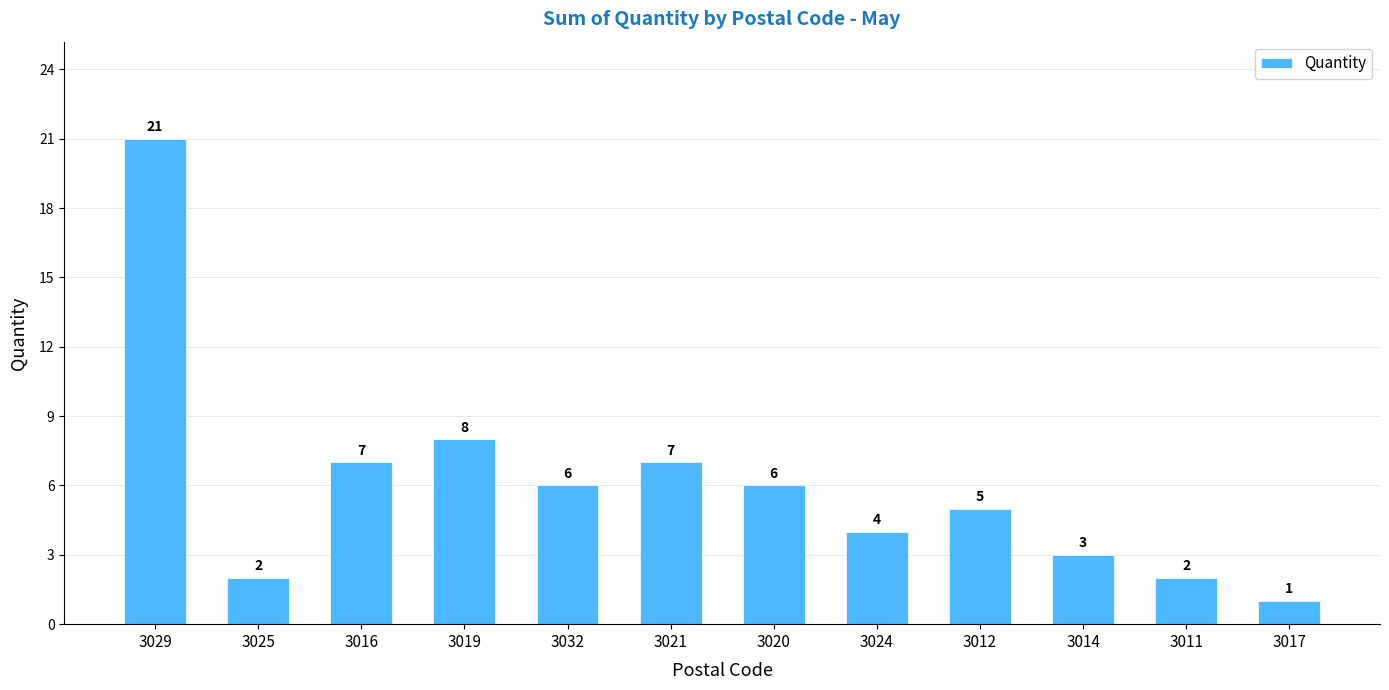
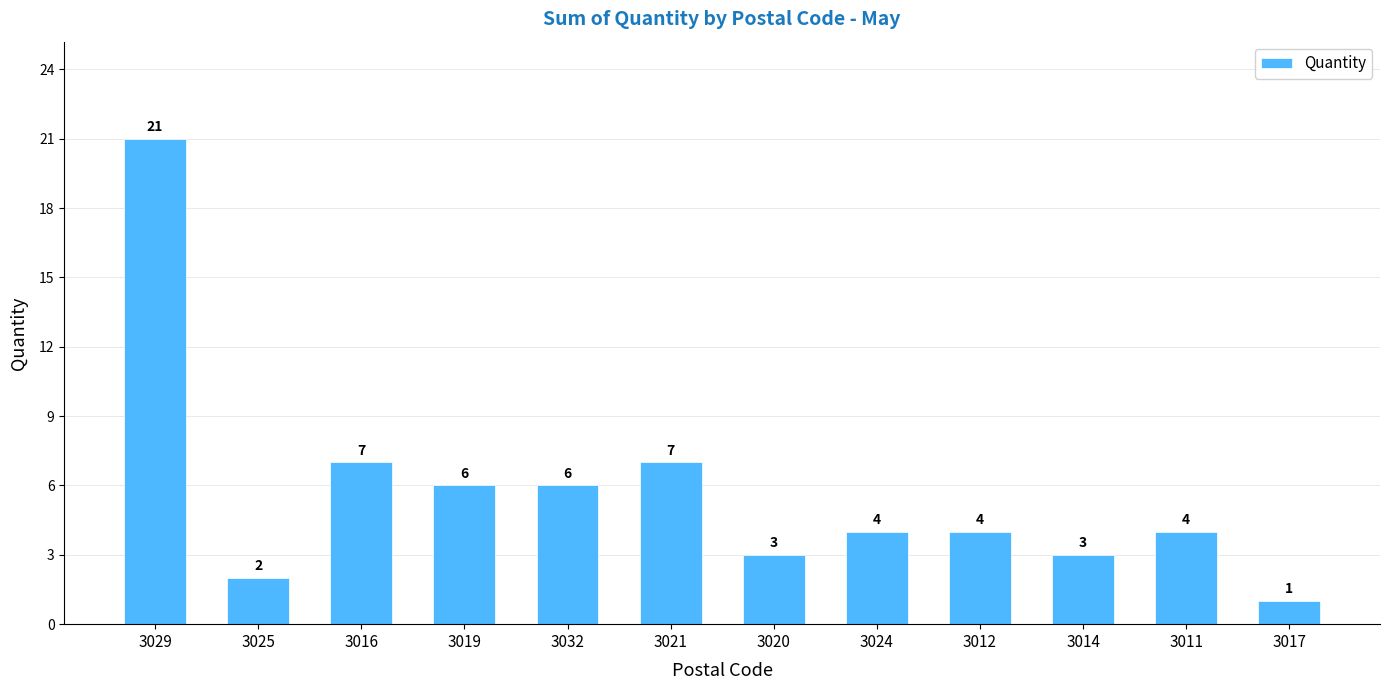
  {
    "3029": 21,
    "3025": 2,
    "3016": 7,
-   "3019": 8,
+   "3019": 6,
    "3032": 6,
    "3021": 7,
-   "3020": 6,
+   "3020": 3,
    "3024": 4,
-   "3012": 5,
+   "3012": 4,
    "3014": 3,
-   "3011": 2,
+   "3011": 4,
    "3017": 1
  }
